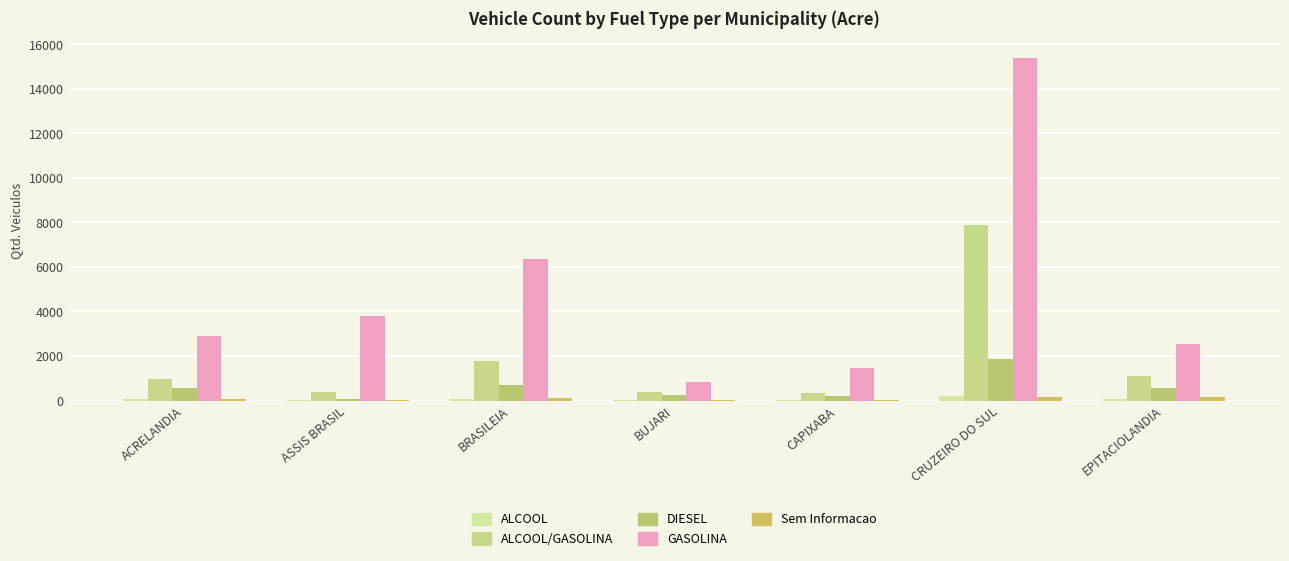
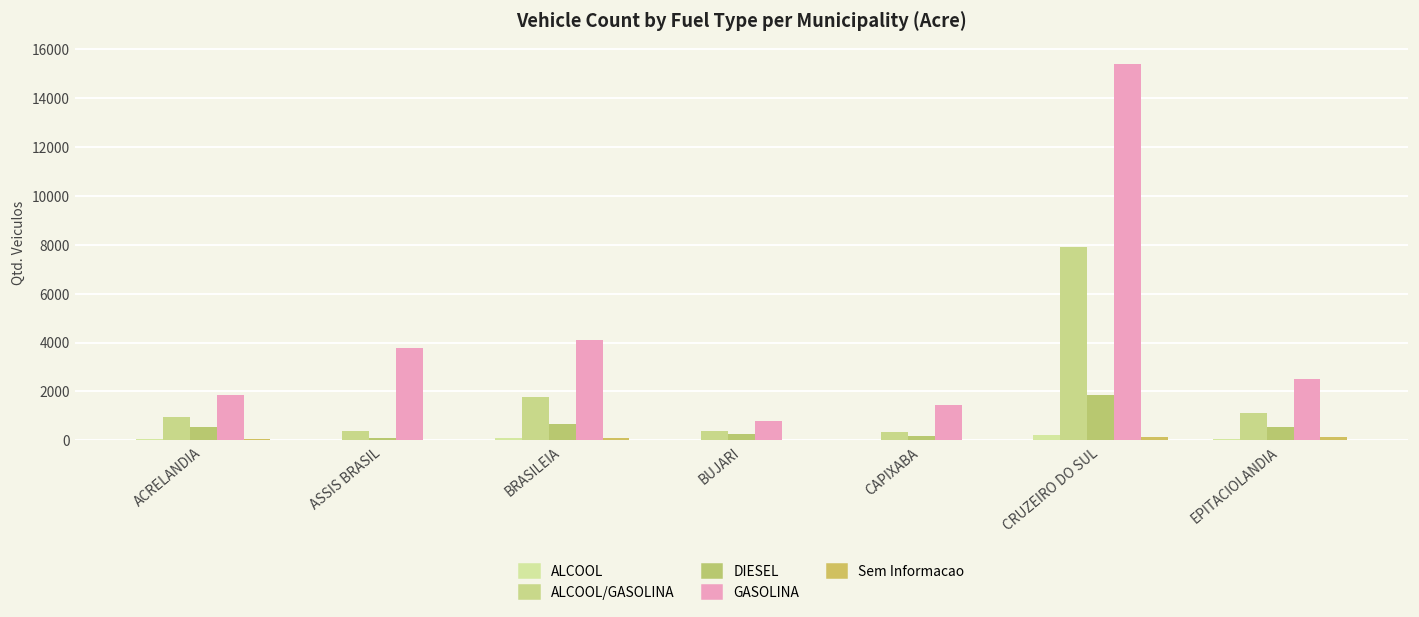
  {
    "GASOLINA": {
-     "ACRELANDIA": 2900,
+     "ACRELANDIA": 1900,
      "ASSIS BRASIL": 3800,
-     "BRASILEIA": 6300,
+     "BRASILEIA": 4100,
      "BUJARI": 800,
      "CAPIXABA": 1500,
      "CRUZEIRO DO SUL": 15400,
      "EPITACIOLANDIA": 2500
    }
  }
